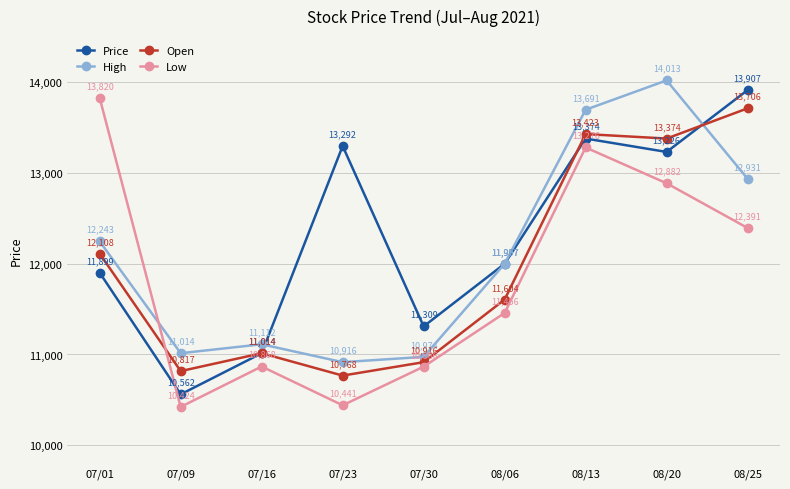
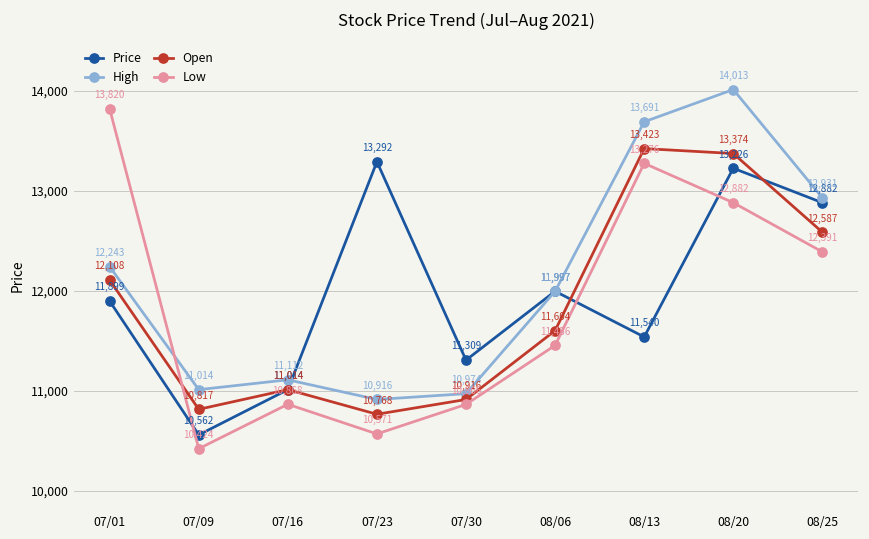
  {
    "Price": {
      "07/01": "11,899",
      "07/09": "10,562",
      "07/23": "13,292",
      "07/30": "11,309",
-     "08/13": "13,374",
-     "08/25": "13,907"
+     "08/13": "11,540",
+     "08/25": "12,882"
    },
    "High": {
      "07/01": "12,243",
      "07/09": "11,014",
      "07/16": "11,112",
      "07/23": "10,916",
      "08/13": "13,691",
      "08/20": "14,013",
      "08/25": "12,931"
    },
    "Open": {
      "08/06": "11,604",
      "08/20": "13,374",
-     "08/25": "13,706"
+     "08/25": "12,587"
    },
    "Low": {
      "07/01": "13,820",
-     "07/23": "10,441",
+     "07/23": "10,571",
      "08/20": "12,882",
      "08/25": "12,391"
    }
  }
